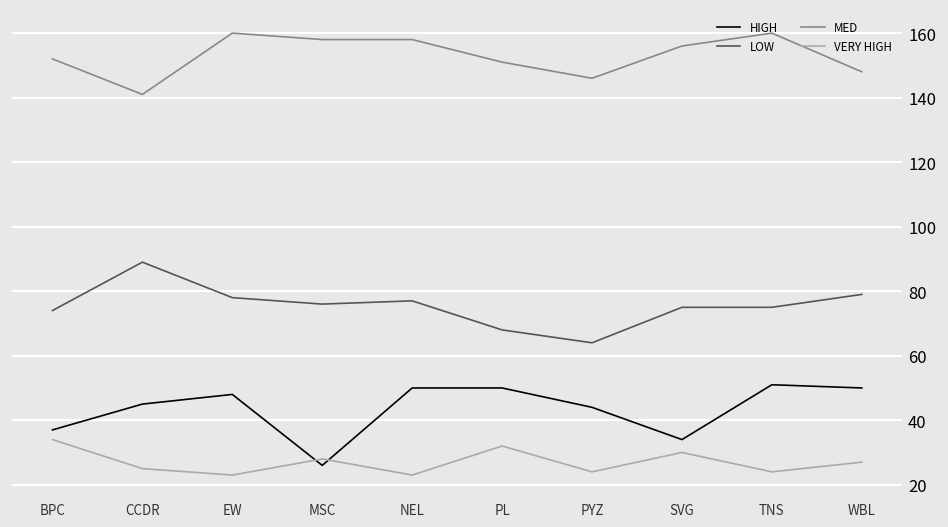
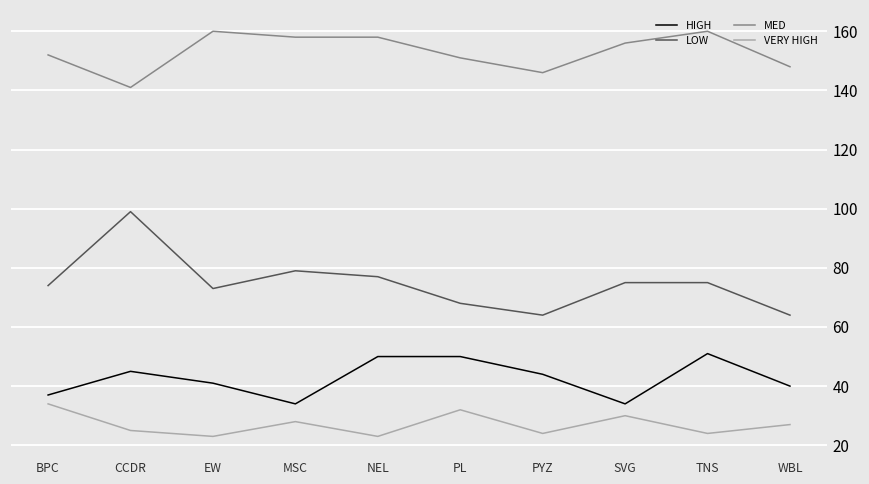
  {
    "HIGH": {
      "BPC": 37,
      "CCDR": 45,
-     "EW": 48,
-     "MSC": 26,
+     "EW": 41,
+     "MSC": 34,
      "NEL": 50,
      "PL": 50,
      "PYZ": 44,
      "SVG": 34,
      "TNS": 51,
-     "WBL": 50
+     "WBL": 40
    },
    "LOW": {
      "BPC": 74,
-     "CCDR": 89,
-     "EW": 78,
-     "MSC": 76,
+     "CCDR": 99,
+     "EW": 73,
+     "MSC": 79,
      "NEL": 77,
      "PL": 68,
      "PYZ": 64,
      "SVG": 75,
      "TNS": 75,
-     "WBL": 79
+     "WBL": 64
    }
  }
